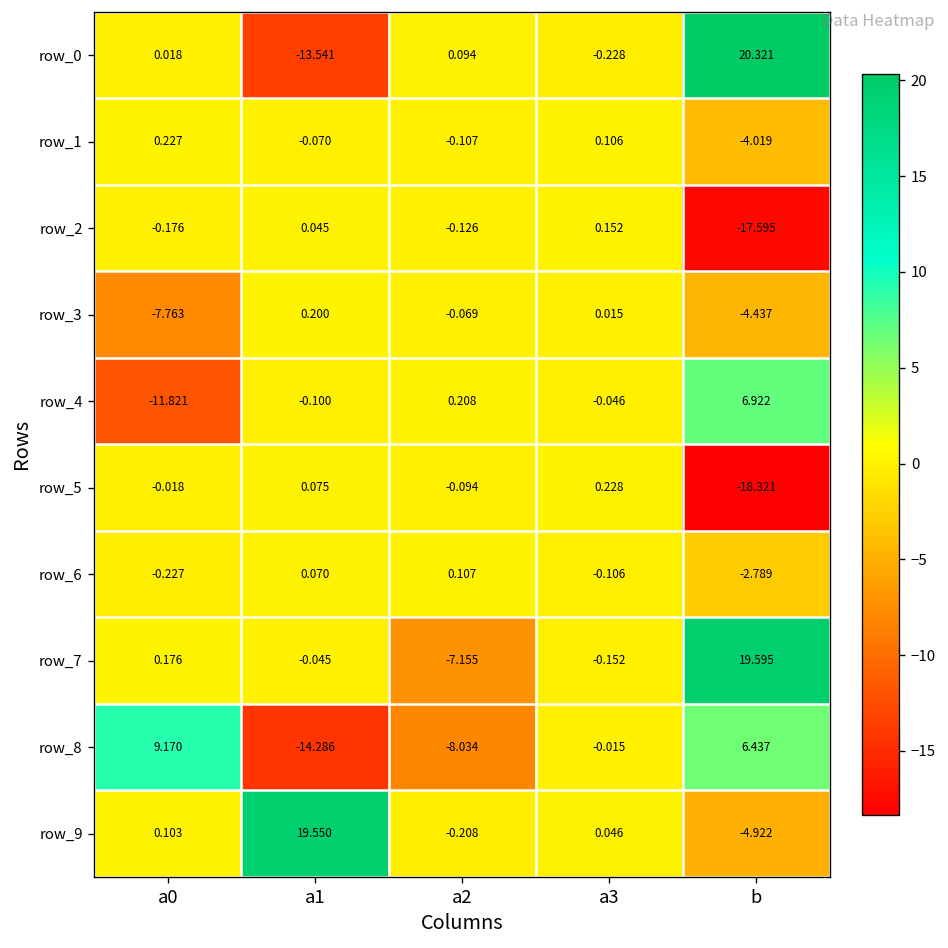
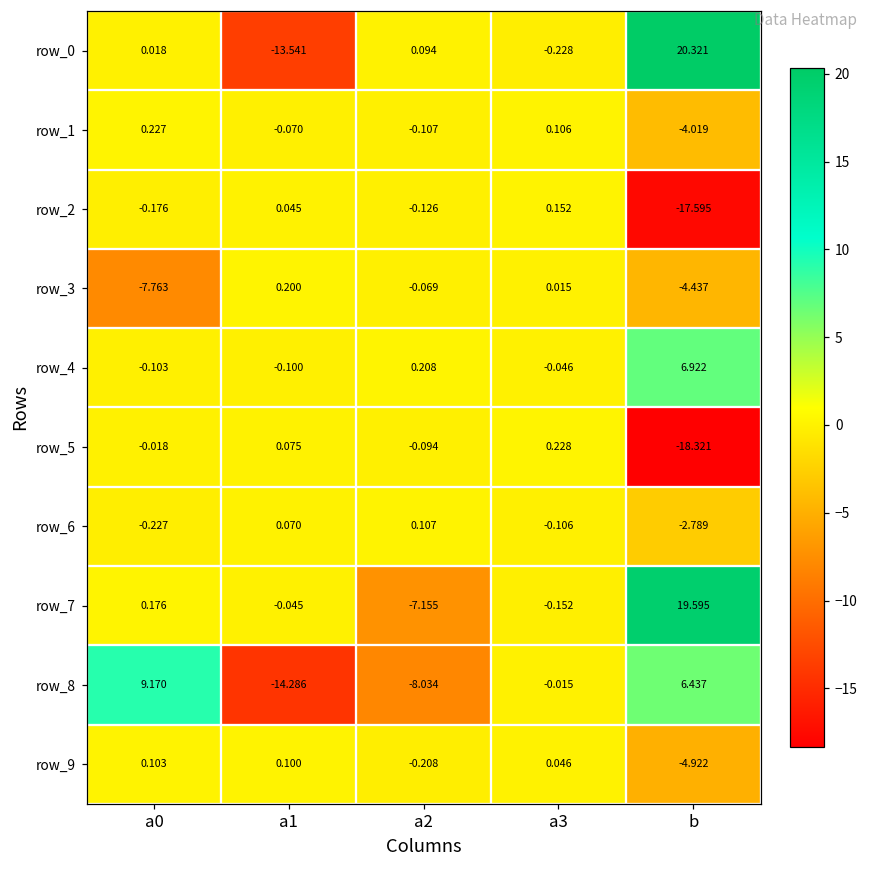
  {
    "row_0": {
      "a0": 0.018,
      "a1": -13.541,
      "a2": 0.094,
      "a3": -0.228,
      "b": 20.321
    },
    "row_1": {
      "a0": 0.227,
      "a1": -0.070,
      "a2": -0.107,
      "a3": 0.106,
      "b": -4.019
    },
    "row_2": {
      "a0": -0.176,
      "a1": 0.045,
      "a2": -0.126,
      "a3": 0.152,
      "b": -17.595
    },
    "row_3": {
      "a0": -7.763,
      "a1": 0.200,
      "a2": -0.069,
      "a3": 0.015,
      "b": -4.437
    },
    "row_4": {
-     "a0": -11.821,
+     "a0": -0.103,
      "a1": -0.100,
      "a2": 0.208,
      "a3": -0.046,
      "b": 6.922
    },
    "row_5": {
      "a0": -0.018,
      "a1": 0.075,
      "a2": -0.094,
      "a3": 0.228,
      "b": -18.321
    },
    "row_6": {
      "a0": -0.227,
      "a1": 0.070,
      "a2": 0.107,
      "a3": -0.106,
      "b": -2.789
    },
    "row_7": {
      "a0": 0.176,
      "a1": -0.045,
      "a2": -7.155,
      "a3": -0.152,
      "b": 19.595
    },
    "row_8": {
      "a0": 9.170,
      "a1": -14.286,
      "a2": -8.034,
      "a3": -0.015,
      "b": 6.437
    },
    "row_9": {
      "a0": 0.103,
-     "a1": 19.550,
+     "a1": 0.100,
      "a2": -0.208,
      "a3": 0.046,
      "b": -4.922
    }
  }
